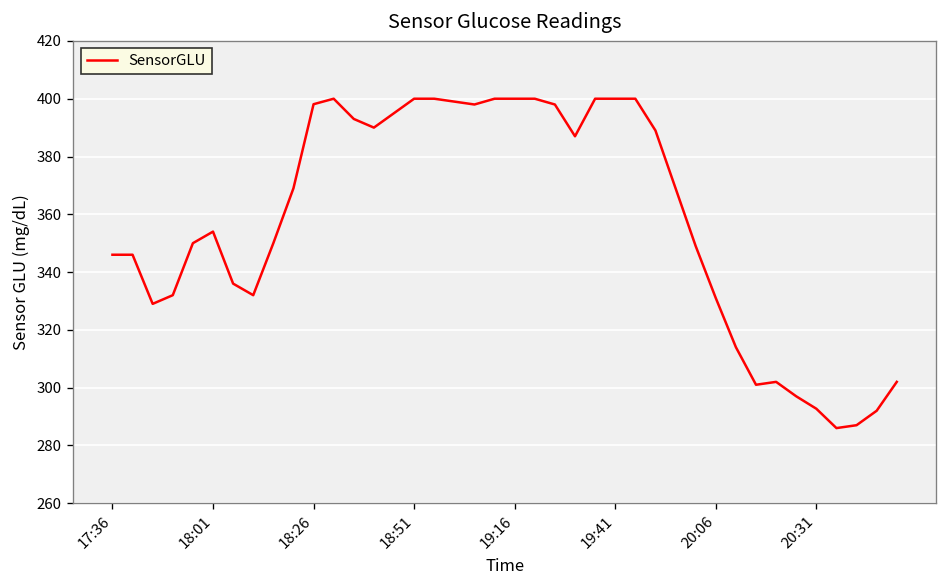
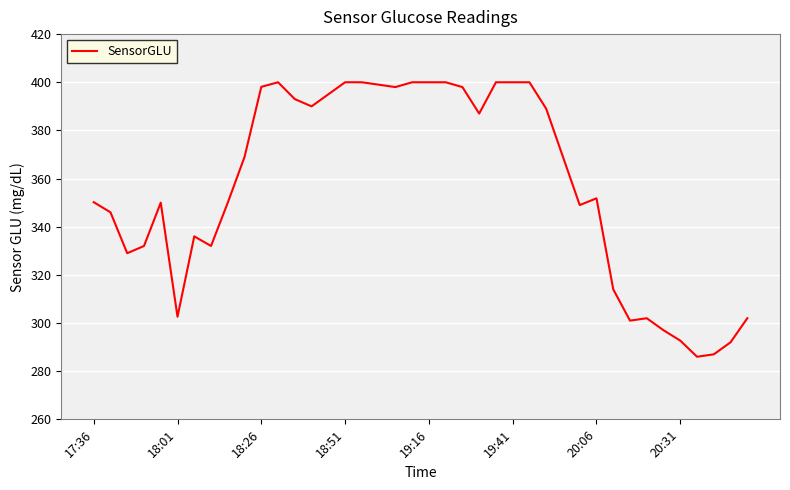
  {
-   "17:36": 346,
-   "18:01": 354,
+   "17:36": 350,
+   "18:01": 303,
    "18:26": 398,
    "18:51": 400,
    "19:16": 400,
    "19:41": 400,
-   "20:06": 331,
+   "20:06": 352,
    "20:31": 293
  }
